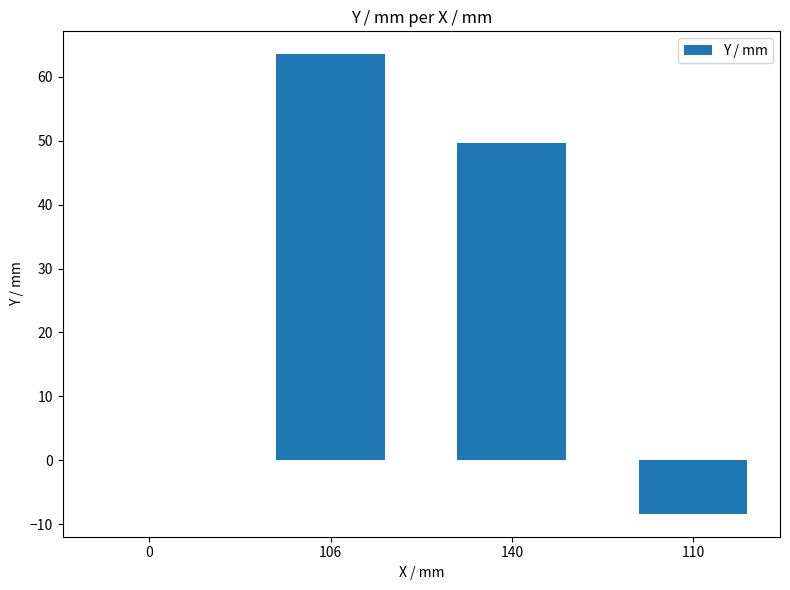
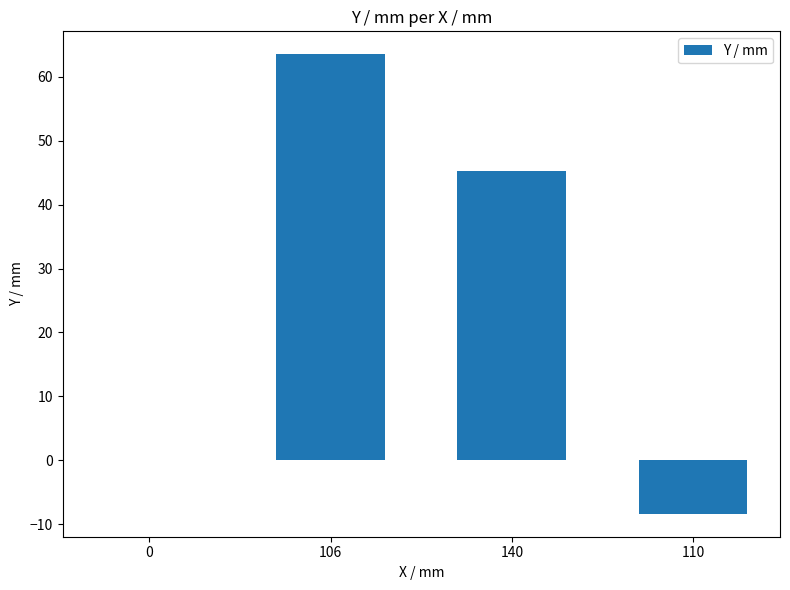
  {
    "0": 0,
    "106": 64,
-   "140": 50,
+   "140": 45,
    "110": -8
  }
